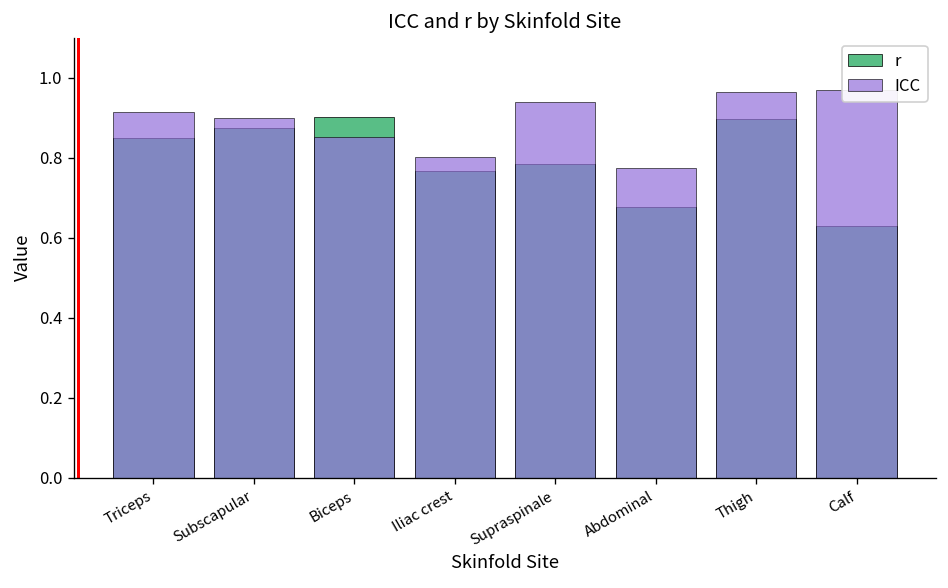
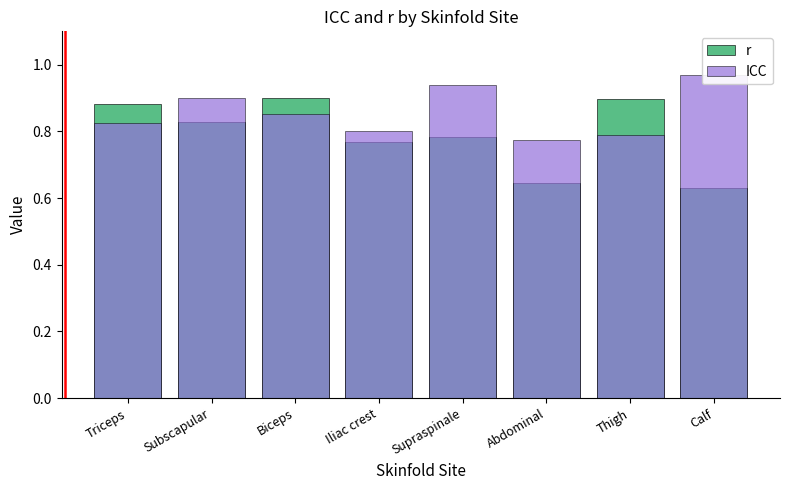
  {
    "r": {
-     "Triceps": 0.85,
-     "Subscapular": 0.87,
+     "Triceps": 0.88,
+     "Subscapular": 0.83,
      "Biceps": 0.90,
-     "Abdominal": 0.68
+     "Abdominal": 0.64
    },
    "ICC": {
-     "Triceps": 0.91,
+     "Triceps": 0.83,
      "Subscapular": 0.90,
      "Iliac crest": 0.80,
      "Supraspinale": 0.94,
      "Abdominal": 0.77,
-     "Thigh": 0.97
+     "Thigh": 0.79
    }
  }
